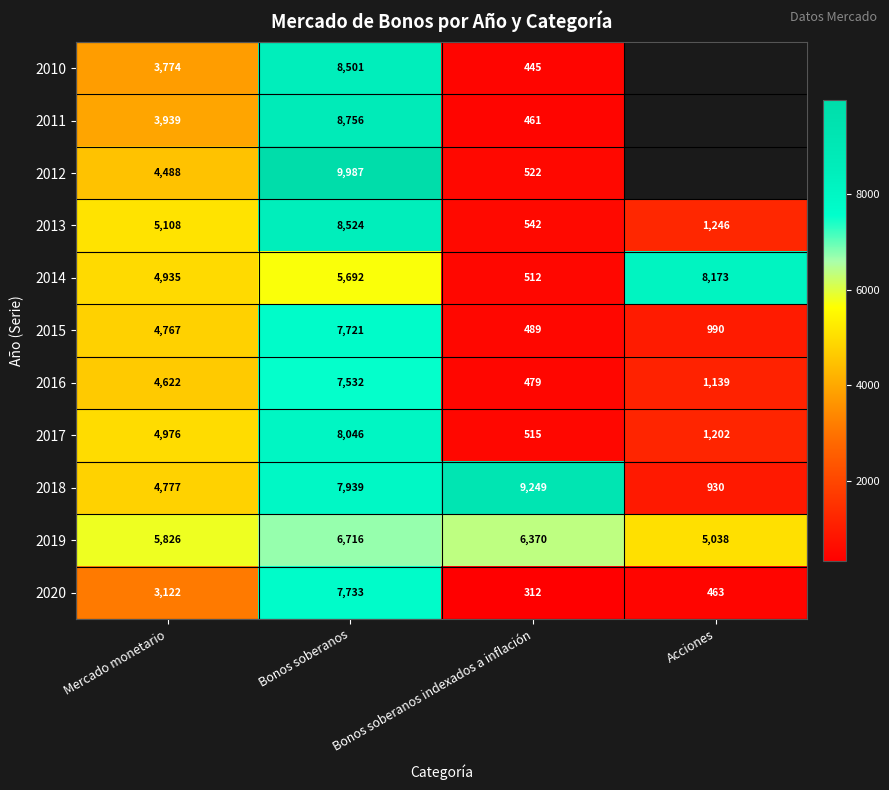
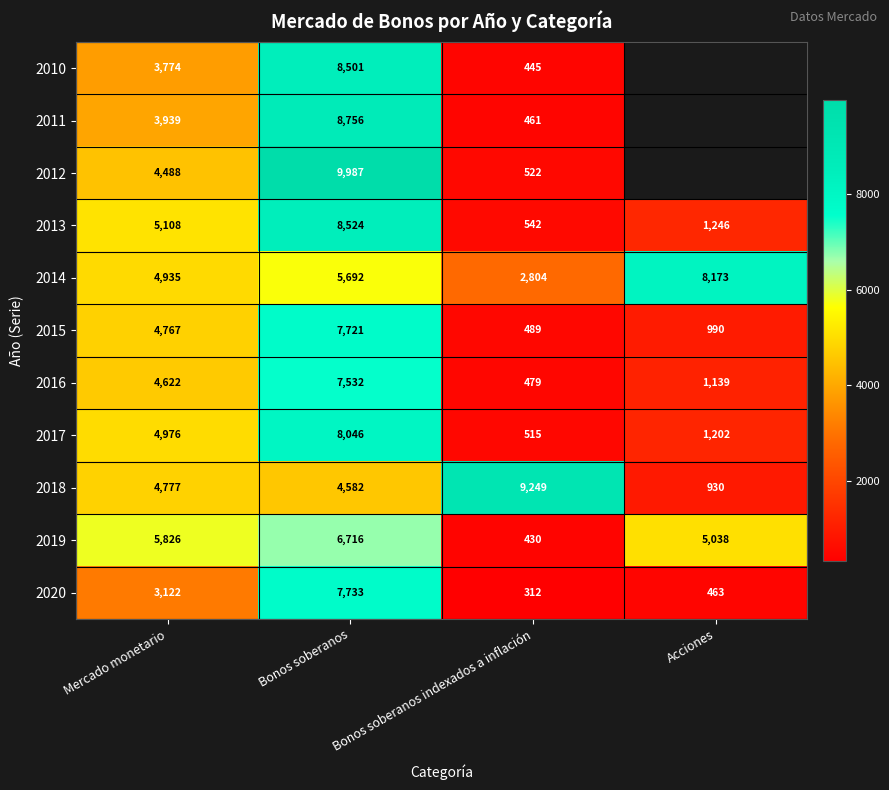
  {
    "2010": {
      "Mercado monetario": "3,774",
      "Bonos soberanos": "8,501",
      "Bonos soberanos indexados a inflación": "445"
    },
    "2011": {
      "Mercado monetario": "3,939",
      "Bonos soberanos": "8,756",
      "Bonos soberanos indexados a inflación": "461"
    },
    "2012": {
      "Mercado monetario": "4,488",
      "Bonos soberanos": "9,987",
      "Bonos soberanos indexados a inflación": "522"
    },
    "2013": {
      "Mercado monetario": "5,108",
      "Bonos soberanos": "8,524",
      "Bonos soberanos indexados a inflación": "542",
      "Acciones": "1,246"
    },
    "2014": {
      "Mercado monetario": "4,935",
      "Bonos soberanos": "5,692",
-     "Bonos soberanos indexados a inflación": "512",
+     "Bonos soberanos indexados a inflación": "2,804",
      "Acciones": "8,173"
    },
    "2015": {
      "Mercado monetario": "4,767",
      "Bonos soberanos": "7,721",
      "Bonos soberanos indexados a inflación": "489",
      "Acciones": "990"
    },
    "2016": {
      "Mercado monetario": "4,622",
      "Bonos soberanos": "7,532",
      "Bonos soberanos indexados a inflación": "479",
      "Acciones": "1,139"
    },
    "2017": {
      "Mercado monetario": "4,976",
      "Bonos soberanos": "8,046",
      "Bonos soberanos indexados a inflación": "515",
      "Acciones": "1,202"
    },
    "2018": {
      "Mercado monetario": "4,777",
-     "Bonos soberanos": "7,939",
+     "Bonos soberanos": "4,582",
      "Bonos soberanos indexados a inflación": "9,249",
      "Acciones": "930"
    },
    "2019": {
      "Mercado monetario": "5,826",
      "Bonos soberanos": "6,716",
-     "Bonos soberanos indexados a inflación": "6,370",
+     "Bonos soberanos indexados a inflación": "430",
      "Acciones": "5,038"
    },
    "2020": {
      "Mercado monetario": "3,122",
      "Bonos soberanos": "7,733",
      "Bonos soberanos indexados a inflación": "312",
      "Acciones": "463"
    }
  }
